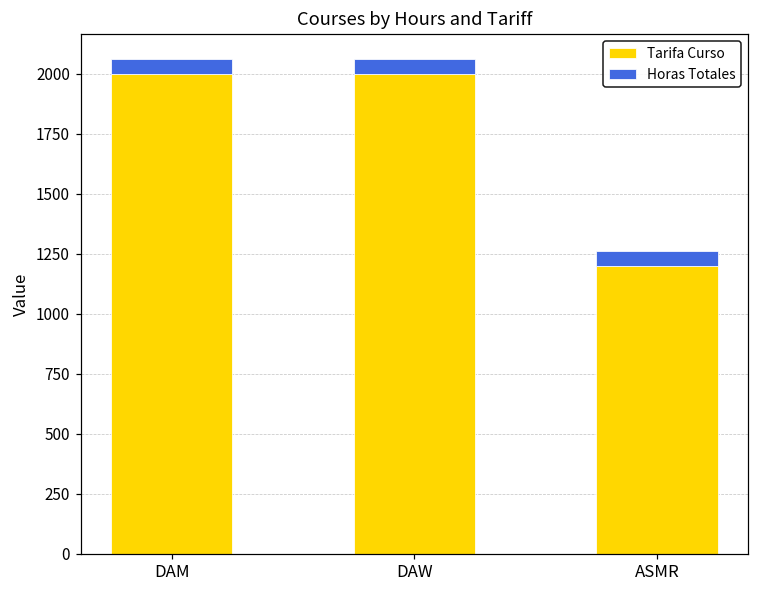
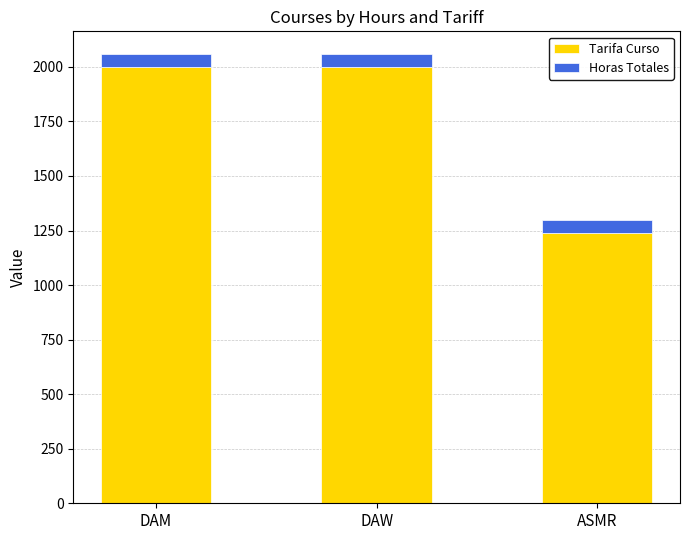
  {
    "Tarifa Curso": {
      "DAM": 2000,
      "DAW": 2000,
-     "ASMR": 1200
+     "ASMR": 1240
    },
    "Horas Totales": {
      "DAM": 60,
      "DAW": 60,
      "ASMR": 60
    }
  }
